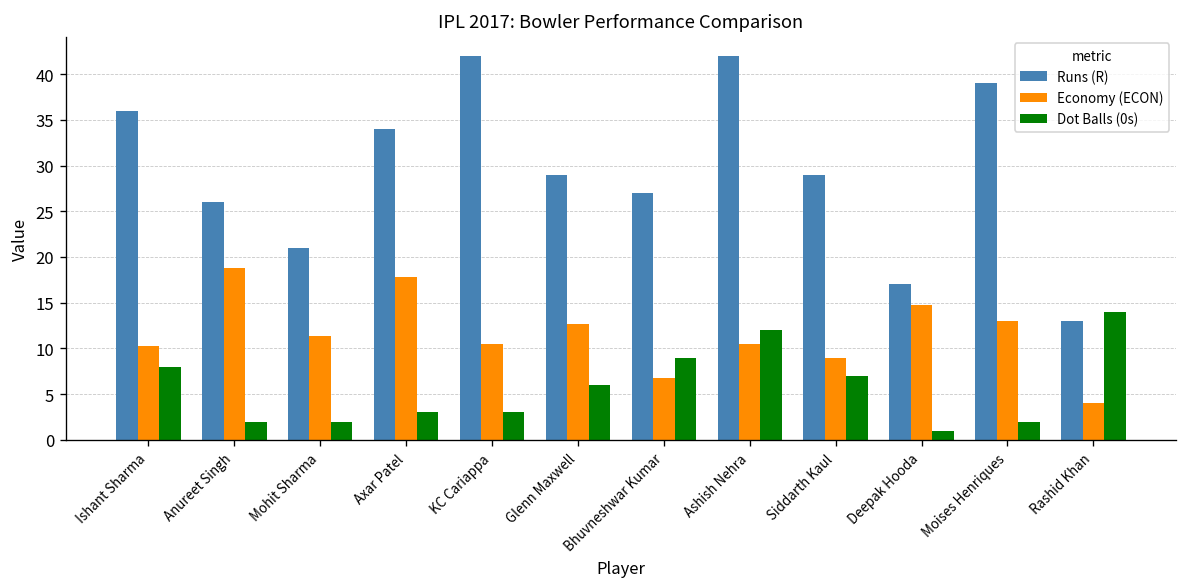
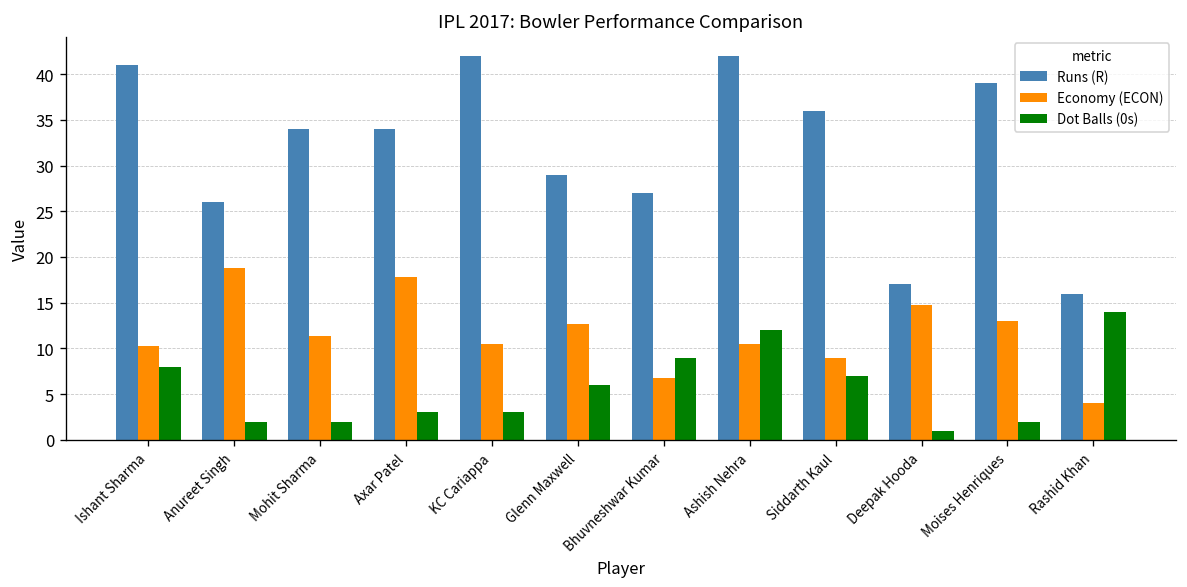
  {
    "Runs (R)": {
-     "Ishant Sharma": 36,
+     "Ishant Sharma": 41,
      "Anureet Singh": 26,
-     "Mohit Sharma": 21,
+     "Mohit Sharma": 34,
      "Axar Patel": 34,
      "KC Cariappa": 42,
      "Glenn Maxwell": 29,
      "Bhuvneshwar Kumar": 27,
      "Ashish Nehra": 42,
-     "Siddarth Kaul": 29,
+     "Siddarth Kaul": 36,
      "Deepak Hooda": 17,
      "Moises Henriques": 39,
-     "Rashid Khan": 13
+     "Rashid Khan": 16
    },
    "Economy (ECON)": {
      "Ishant Sharma": 10,
      "Anureet Singh": 19,
      "Mohit Sharma": 11,
      "Axar Patel": 18,
      "KC Cariappa": 11,
      "Glenn Maxwell": 13,
      "Bhuvneshwar Kumar": 7,
      "Ashish Nehra": 11,
      "Siddarth Kaul": 9,
      "Deepak Hooda": 15,
      "Moises Henriques": 13,
      "Rashid Khan": 4
    },
    "Dot Balls (0s)": {
      "Ishant Sharma": 8,
      "Anureet Singh": 2,
      "Mohit Sharma": 2,
      "Axar Patel": 3,
      "KC Cariappa": 3,
      "Glenn Maxwell": 6,
      "Bhuvneshwar Kumar": 9,
      "Ashish Nehra": 12,
      "Siddarth Kaul": 7,
      "Deepak Hooda": 1,
      "Moises Henriques": 2,
      "Rashid Khan": 14
    }
  }
